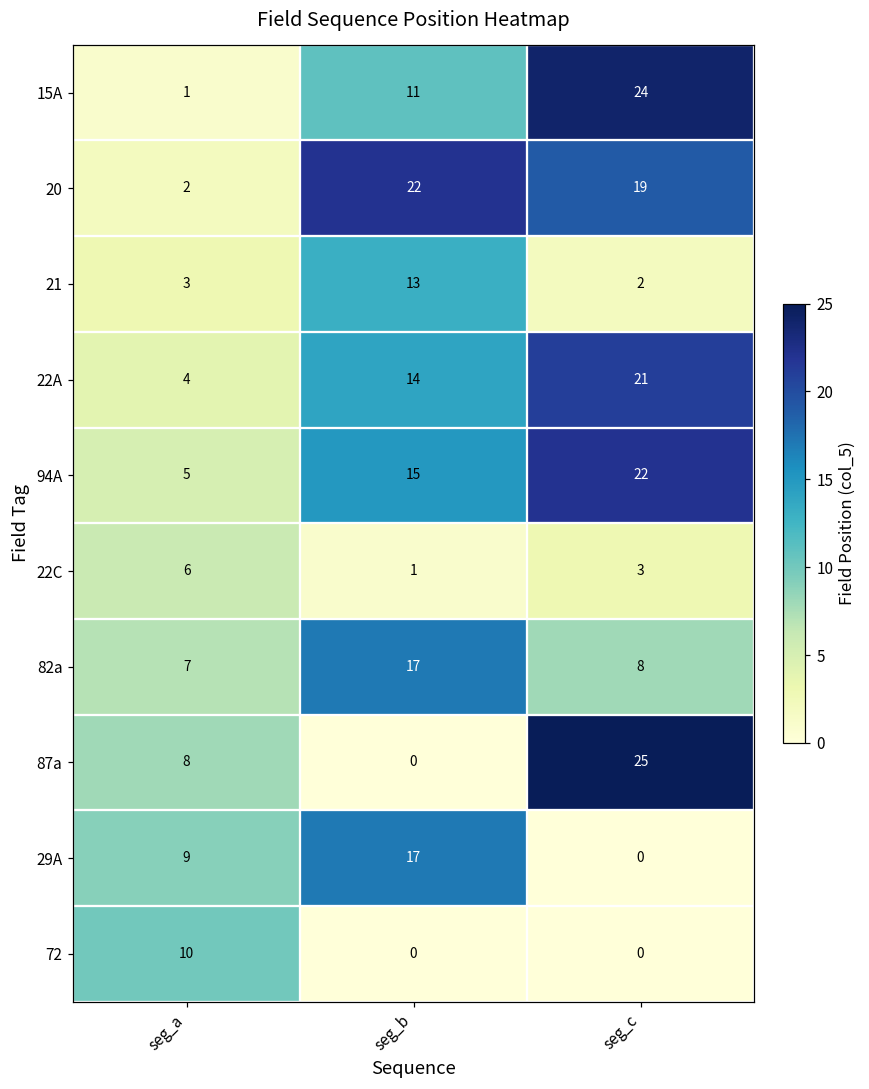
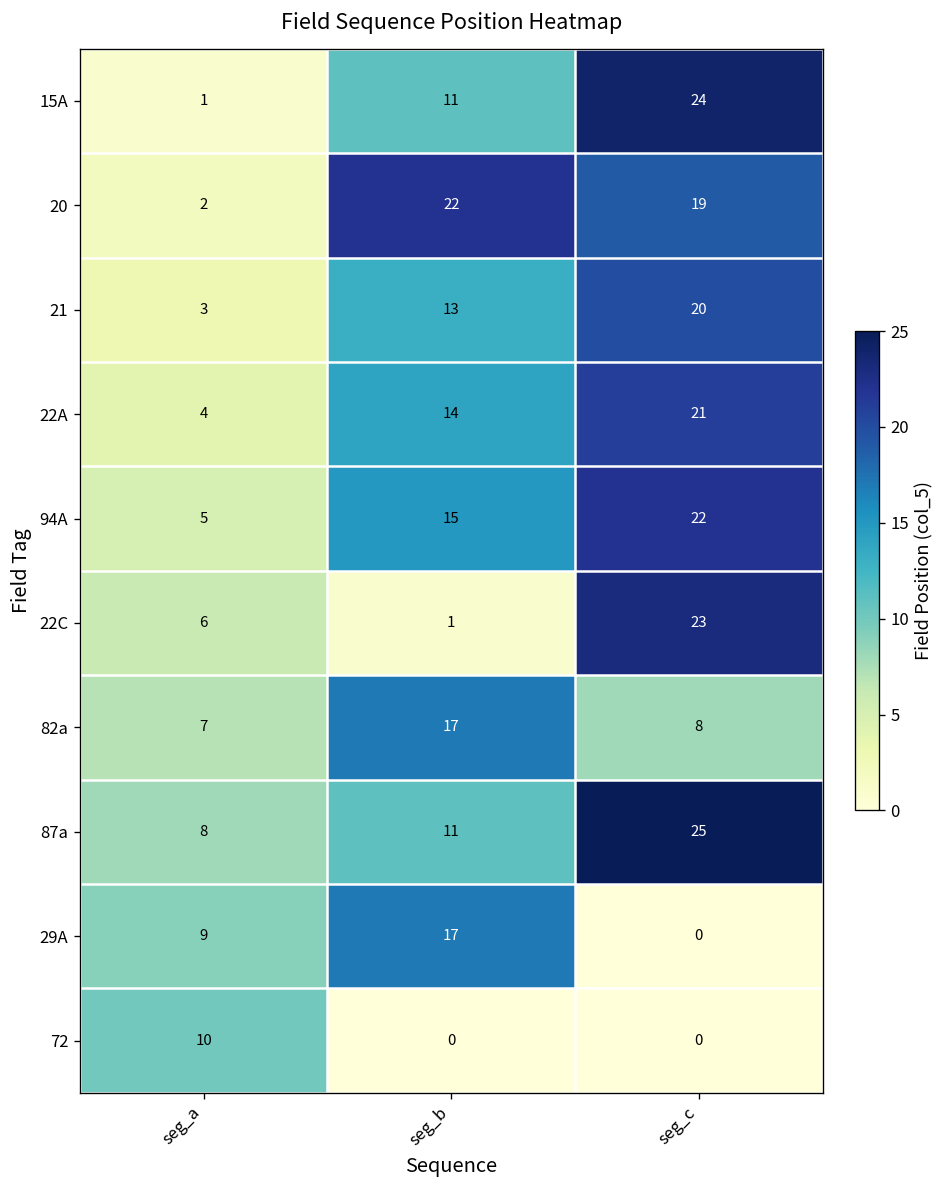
  {
    "15A": {
      "seg_a": 1,
      "seg_b": 11,
      "seg_c": 24
    },
    "20": {
      "seg_a": 2,
      "seg_b": 22,
      "seg_c": 19
    },
    "21": {
      "seg_a": 3,
      "seg_b": 13,
-     "seg_c": 2
+     "seg_c": 20
    },
    "22A": {
      "seg_a": 4,
      "seg_b": 14,
      "seg_c": 21
    },
    "94A": {
      "seg_a": 5,
      "seg_b": 15,
      "seg_c": 22
    },
    "22C": {
      "seg_a": 6,
      "seg_b": 1,
-     "seg_c": 3
+     "seg_c": 23
    },
    "82a": {
      "seg_a": 7,
      "seg_b": 17,
      "seg_c": 8
    },
    "87a": {
      "seg_a": 8,
-     "seg_b": 0,
+     "seg_b": 11,
      "seg_c": 25
    },
    "29A": {
      "seg_a": 9,
      "seg_b": 17,
      "seg_c": 0
    },
    "72": {
      "seg_a": 10,
      "seg_b": 0,
      "seg_c": 0
    }
  }
